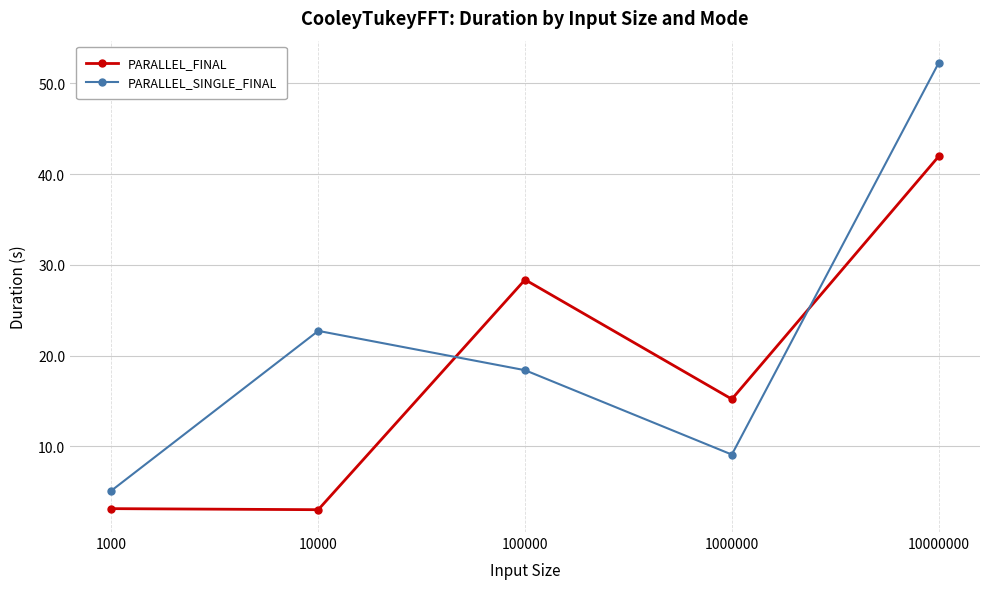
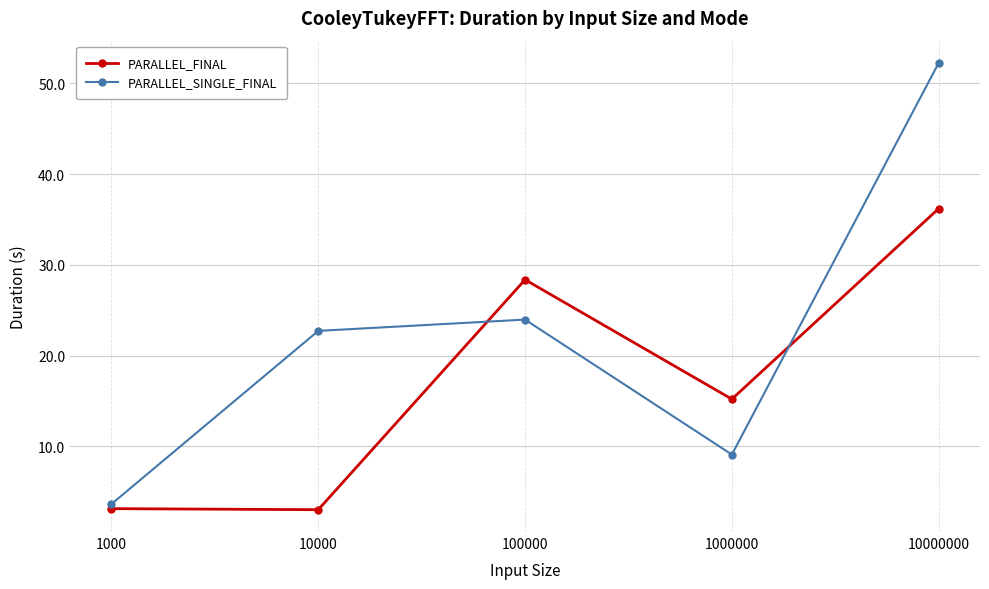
  {
    "PARALLEL_FINAL": {
      "1000": 3,
      "10000": 3,
      "100000": 28,
      "1000000": 15,
-     "10000000": 42
+     "10000000": 36
    },
    "PARALLEL_SINGLE_FINAL": {
-     "1000": 5,
+     "1000": 4,
      "10000": 23,
-     "100000": 18,
+     "100000": 24,
      "1000000": 9,
      "10000000": 52
    }
  }
